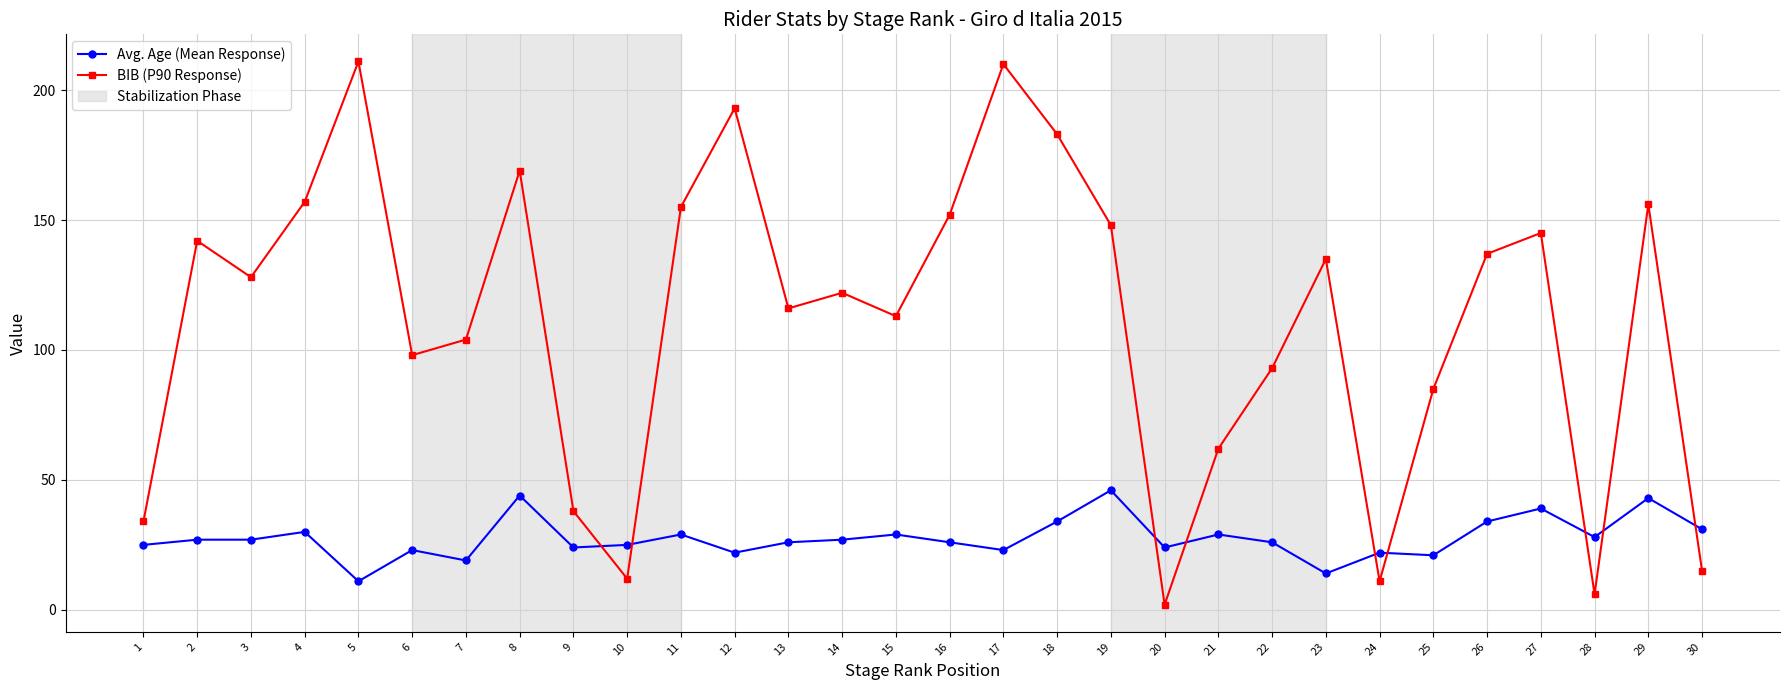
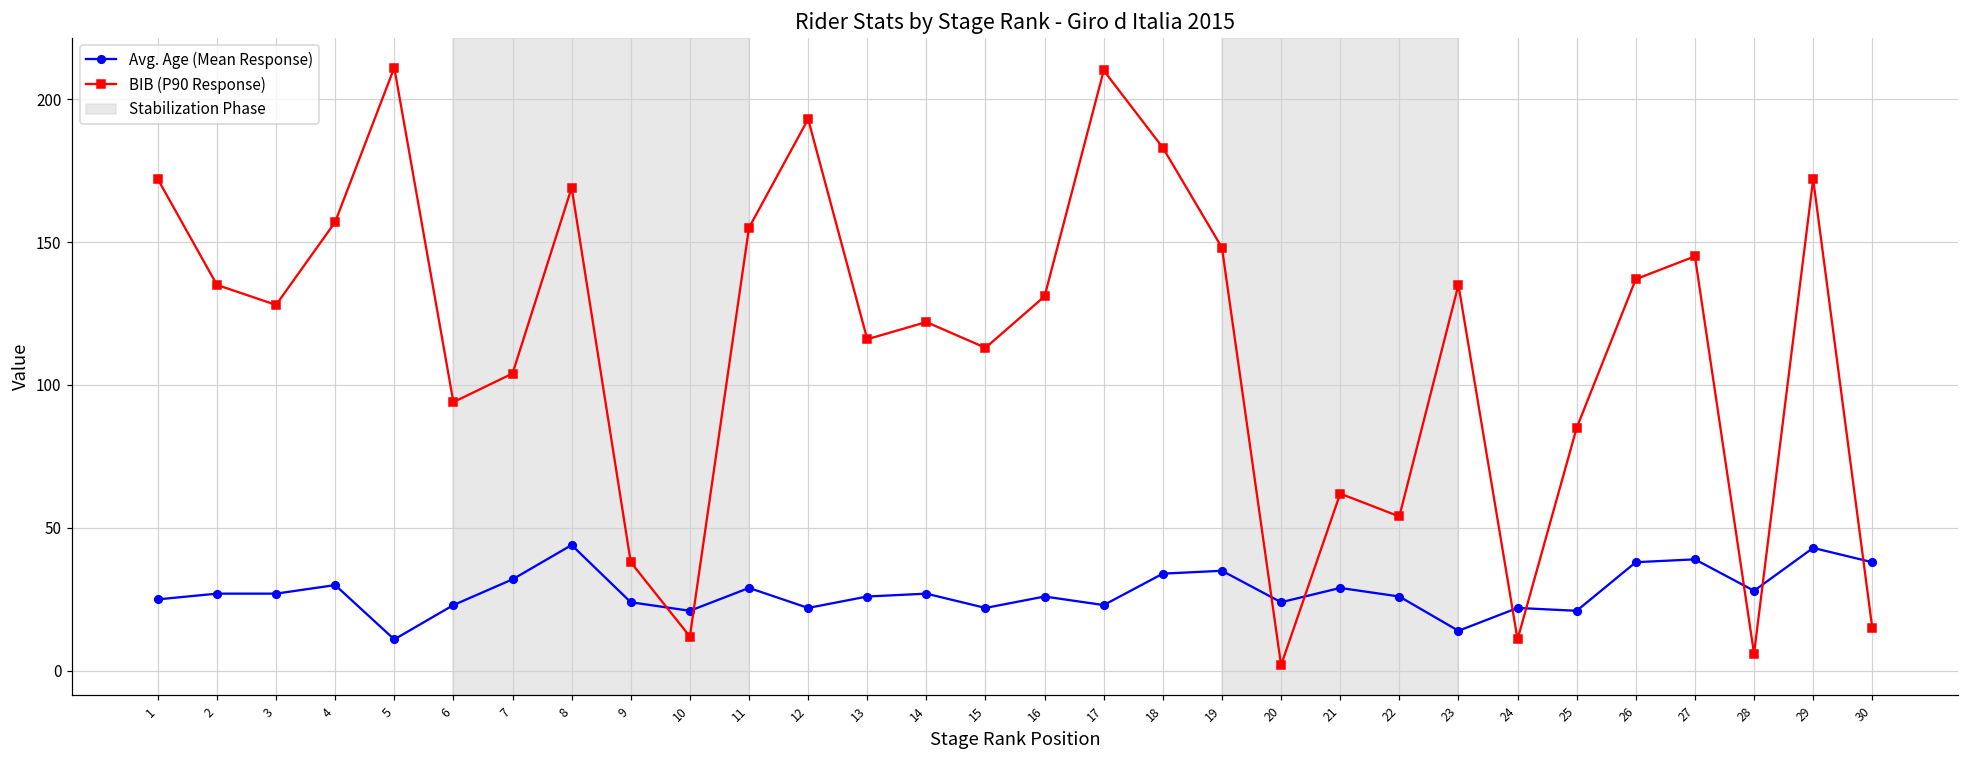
  {
    "Avg. Age (Mean Response)": {
      "1": 25,
      "2": 27,
      "3": 27,
      "4": 30,
      "5": 11,
      "6": 23,
-     "7": 19,
+     "7": 32,
      "8": 44,
      "9": 24,
-     "10": 25,
+     "10": 21,
      "11": 29,
      "12": 22,
      "13": 26,
      "14": 27,
-     "15": 29,
+     "15": 22,
      "16": 26,
      "17": 23,
      "18": 34,
-     "19": 46,
+     "19": 35,
      "20": 24,
      "21": 29,
      "22": 26,
      "23": 14,
      "24": 22,
      "25": 21,
-     "26": 34,
+     "26": 38,
      "27": 39,
      "28": 28,
      "29": 43,
-     "30": 31
+     "30": 38
    },
    "BIB (P90 Response)": {
-     "1": 34,
-     "2": 142,
+     "1": 172,
+     "2": 135,
      "3": 128,
      "4": 157,
      "5": 211,
-     "6": 98,
+     "6": 94,
      "7": 104,
      "8": 169,
      "9": 38,
      "10": 12,
      "11": 155,
      "12": 193,
      "13": 116,
      "14": 122,
      "15": 113,
-     "16": 152,
+     "16": 131,
      "17": 210,
      "18": 183,
      "19": 148,
      "20": 2,
      "21": 62,
-     "22": 93,
+     "22": 54,
      "23": 135,
      "24": 11,
      "25": 85,
      "26": 137,
      "27": 145,
      "28": 6,
-     "29": 156,
+     "29": 172,
      "30": 15
    }
  }
